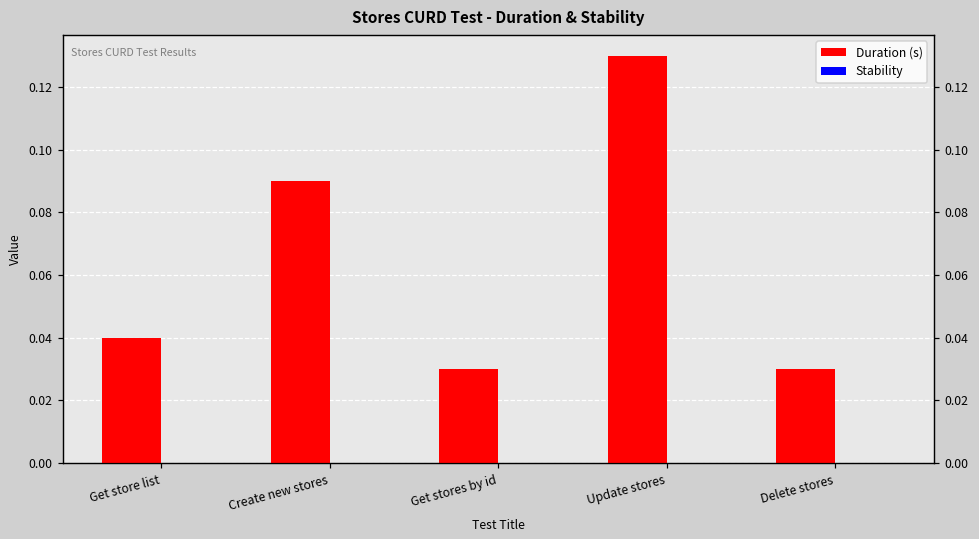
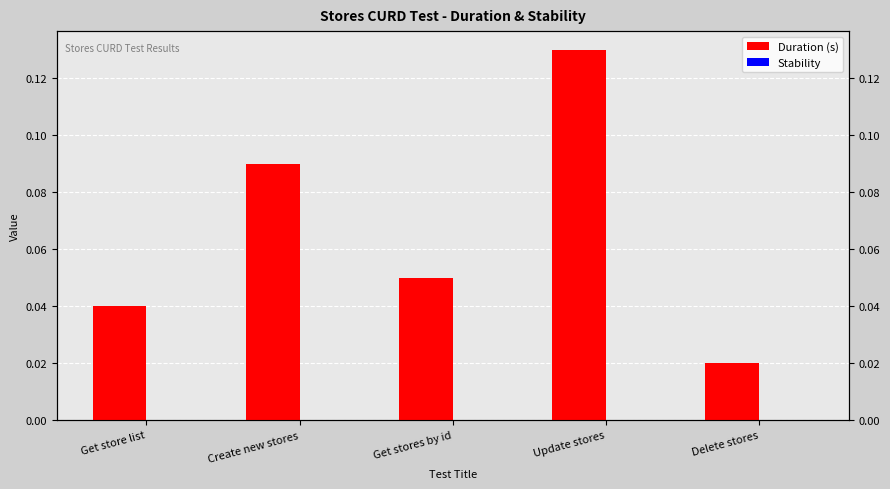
  {
    "Duration (s)": {
      "Get store list": 0.04,
      "Create new stores": 0.09,
-     "Get stores by id": 0.03,
+     "Get stores by id": 0.05,
      "Update stores": 0.13,
-     "Delete stores": 0.03
+     "Delete stores": 0.02
    },
    "Stability": {
      "Get store list": 0.00,
      "Create new stores": 0.00,
      "Get stores by id": 0.00,
      "Update stores": 0.00,
      "Delete stores": 0.00
    }
  }
